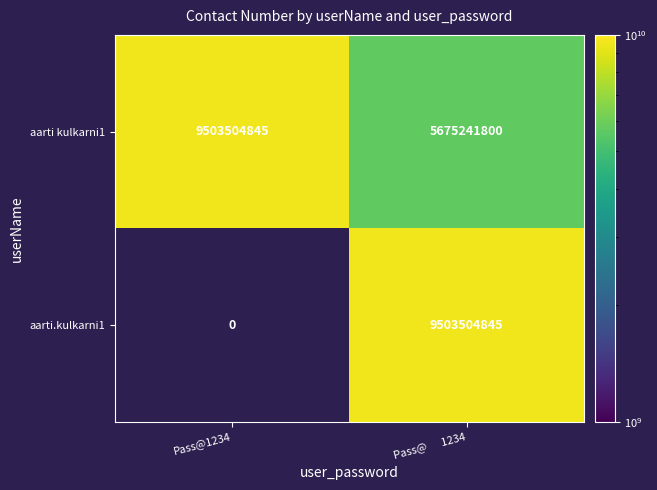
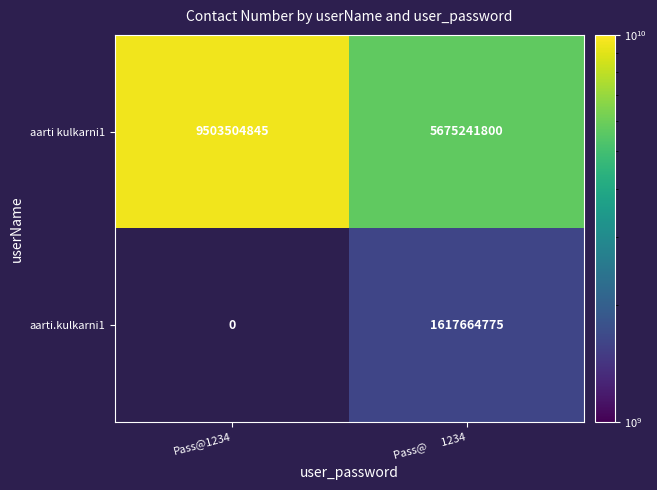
  {
    "aarti kulkarni1": {
      "Pass@1234": 9503504845,
      "Pass@ 1234": 5675241800
    },
    "aarti.kulkarni1": {
      "Pass@1234": 0,
-     "Pass@ 1234": 9503504845
+     "Pass@ 1234": 1617664775
    }
  }
